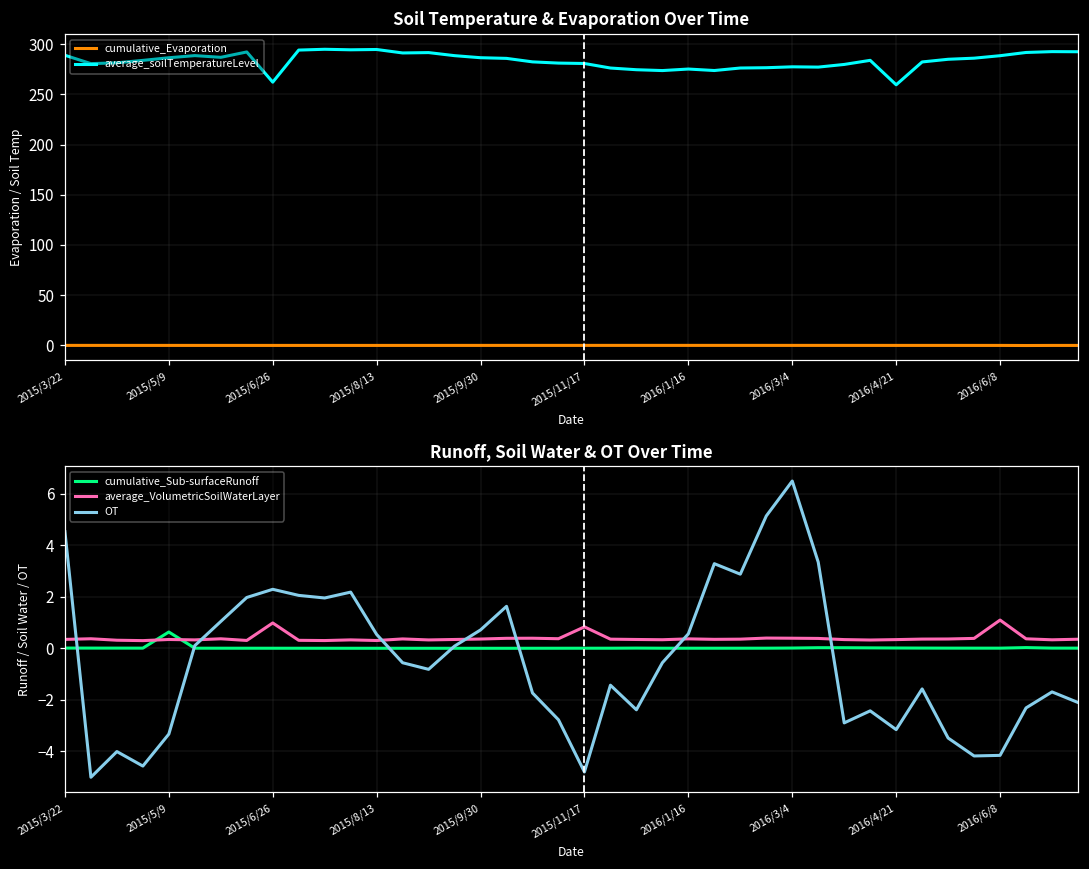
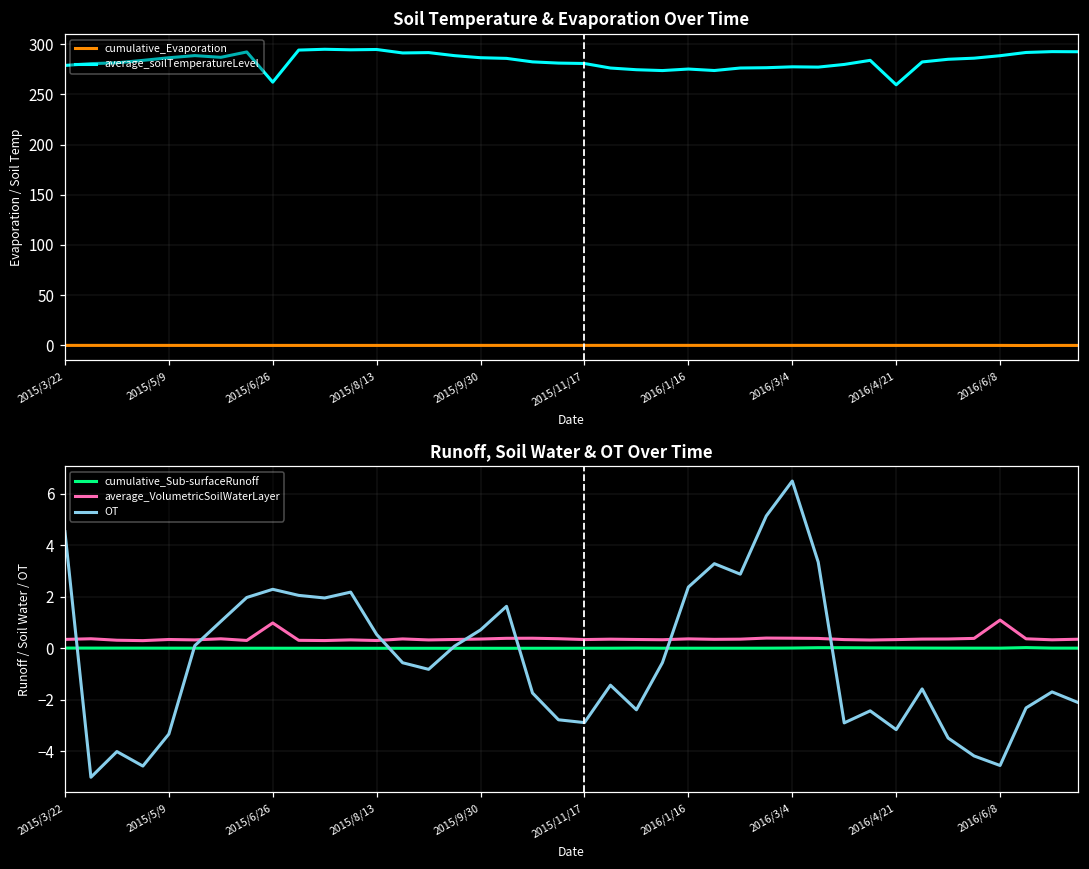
  {
    "Soil Temperature & Evaporation Over Time": {
      "cumulative_Evaporation": {
        "2015/3/22": 0,
        "2015/5/9": 0,
        "2015/6/26": 0,
        "2015/8/13": 0,
        "2015/9/30": 0,
        "2015/11/17": 0,
        "2016/1/16": 0,
        "2016/3/4": 0,
        "2016/4/21": 0,
        "2016/6/8": 0
      },
      "average_soilTemperatureLevel": {
-       "2015/3/22": 290,
+       "2015/3/22": 280,
        "2015/6/26": 260,
        "2015/8/13": 290,
        "2015/9/30": 290,
        "2015/11/17": 280,
        "2016/1/16": 280,
        "2016/3/4": 280,
        "2016/4/21": 260,
        "2016/6/8": 290
      }
    },
    "Runoff, Soil Water & OT Over Time": {
      "cumulative_Sub-surfaceRunoff": {
        "2015/3/22": 0.0,
-       "2015/5/9": 0.6,
+       "2015/5/9": 0.0,
        "2015/6/26": 0.0,
        "2015/8/13": 0.0,
        "2015/9/30": 0.0,
        "2015/11/17": 0.0,
        "2016/1/16": 0.0,
        "2016/3/4": 0.0,
        "2016/4/21": 0.0,
        "2016/6/8": 0.0
      },
      "average_VolumetricSoilWaterLayer": {
        "2015/3/22": 0.3,
        "2015/5/9": 0.3,
        "2015/6/26": 1.0,
        "2015/8/13": 0.3,
        "2015/9/30": 0.4,
-       "2015/11/17": 0.8,
+       "2015/11/17": 0.3,
        "2016/1/16": 0.4,
        "2016/3/4": 0.4,
        "2016/4/21": 0.3,
        "2016/6/8": 1.1
      },
      "OT": {
        "2015/3/22": 4.5,
        "2015/5/9": -3.3,
        "2015/6/26": 2.3,
        "2015/8/13": 0.5,
        "2015/9/30": 0.7,
-       "2015/11/17": -4.8,
-       "2016/1/16": 0.6,
+       "2015/11/17": -2.9,
+       "2016/1/16": 2.4,
        "2016/3/4": 6.5,
        "2016/4/21": -3.2,
-       "2016/6/8": -4.2
+       "2016/6/8": -4.6
      }
    }
  }
